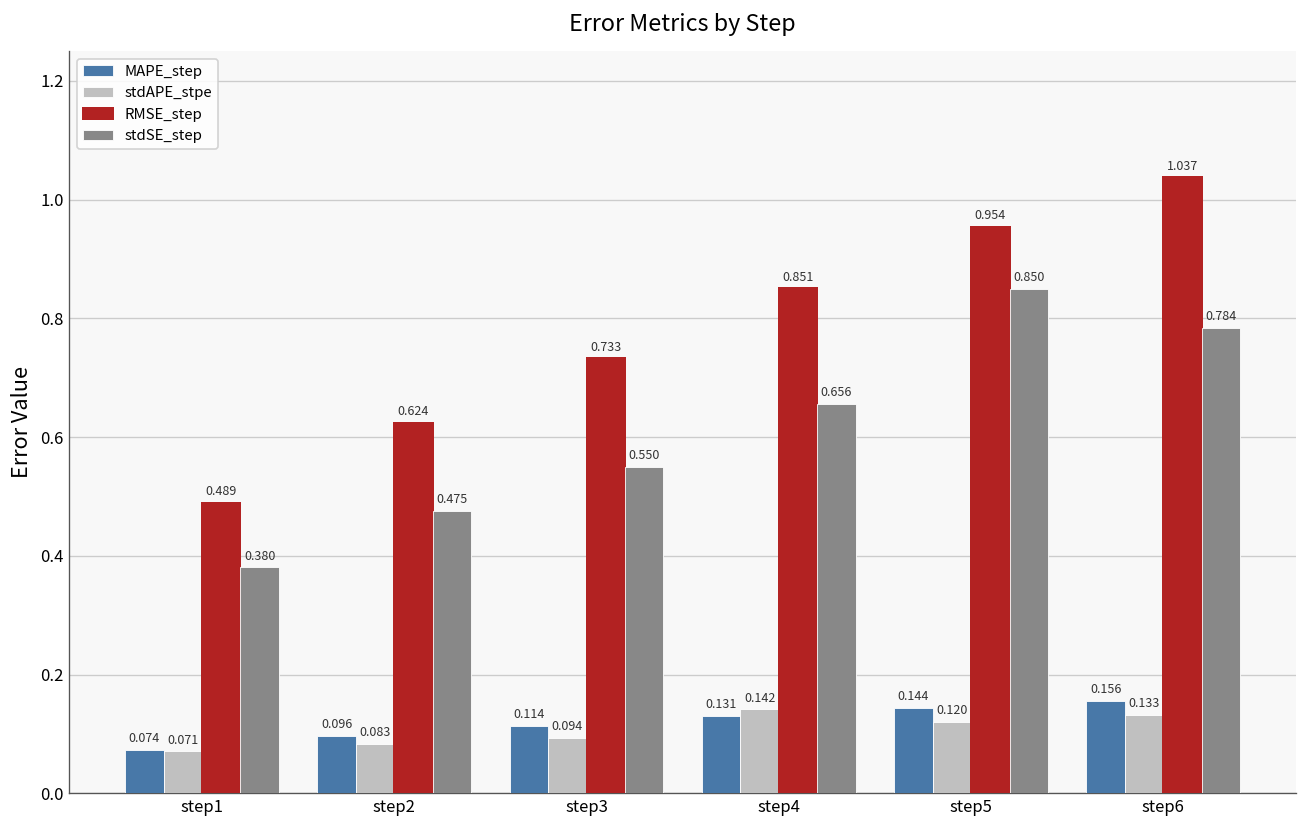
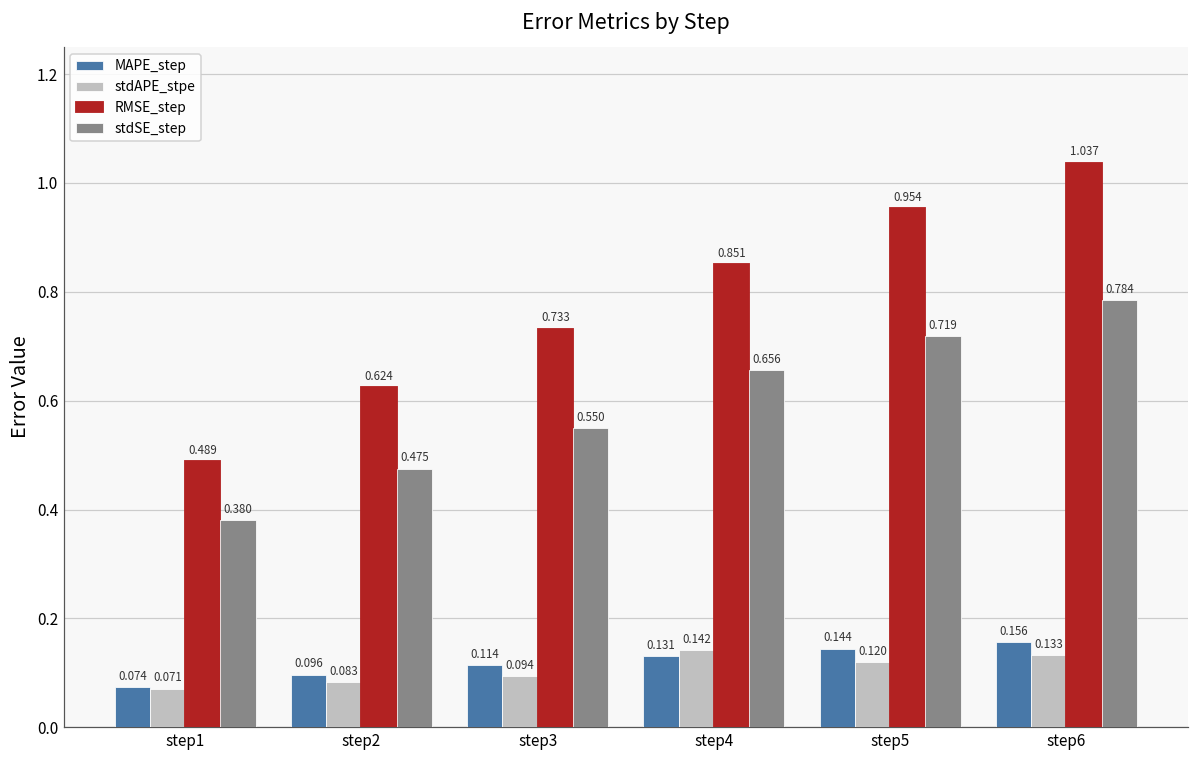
  {
    "MAPE_step": {
      "step1": 0.074,
      "step2": 0.096,
      "step3": 0.114,
      "step4": 0.131,
      "step5": 0.144,
      "step6": 0.156
    },
    "stdAPE_stpe": {
      "step1": 0.071,
      "step2": 0.083,
      "step3": 0.094,
      "step4": 0.142,
      "step5": 0.120,
      "step6": 0.133
    },
    "RMSE_step": {
      "step1": 0.489,
      "step2": 0.624,
      "step3": 0.733,
      "step4": 0.851,
      "step5": 0.954,
      "step6": 1.037
    },
    "stdSE_step": {
      "step1": 0.380,
      "step2": 0.475,
      "step3": 0.550,
      "step4": 0.656,
-     "step5": 0.850,
+     "step5": 0.719,
      "step6": 0.784
    }
  }
